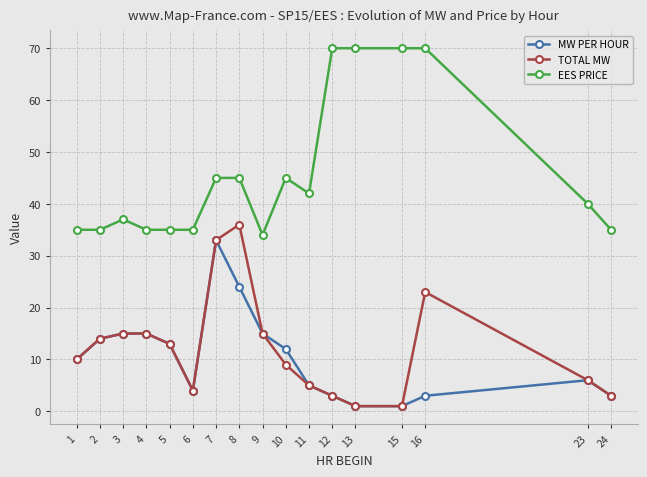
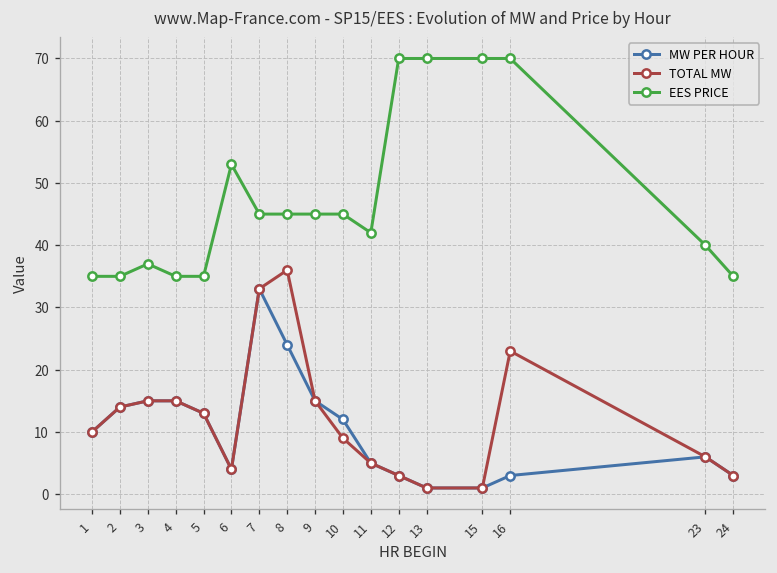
  {
    "MW PER HOUR": {
      "8": 24,
      "10": 12,
      "16": 3
    },
    "TOTAL MW": {
      "8": 36,
      "10": 9,
      "16": 23
    },
    "EES PRICE": {
      "1": 35,
      "2": 35,
      "3": 37,
      "4": 35,
      "5": 35,
-     "6": 35,
+     "6": 53,
      "7": 45,
      "8": 45,
-     "9": 34,
+     "9": 45,
      "10": 45,
      "11": 42,
      "12": 70,
      "13": 70,
      "15": 70,
      "16": 70,
      "23": 40,
      "24": 35
    }
  }
